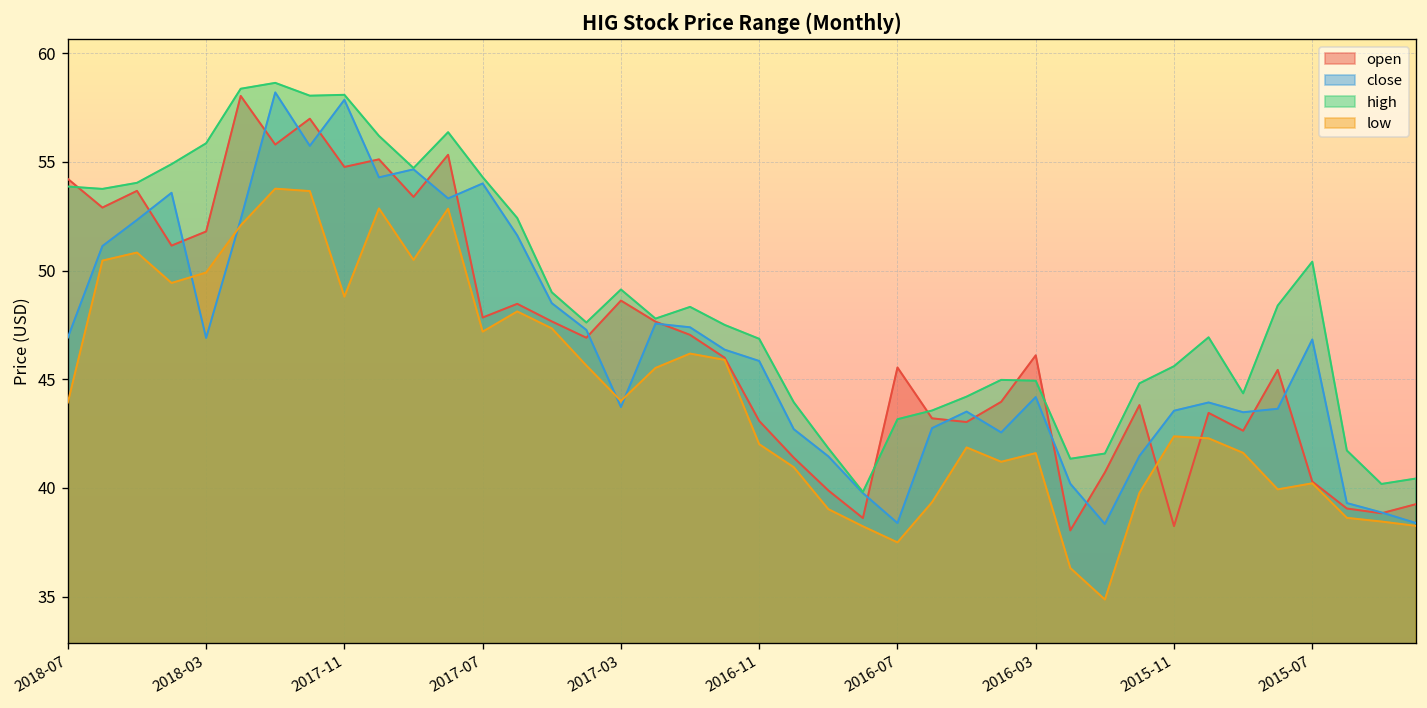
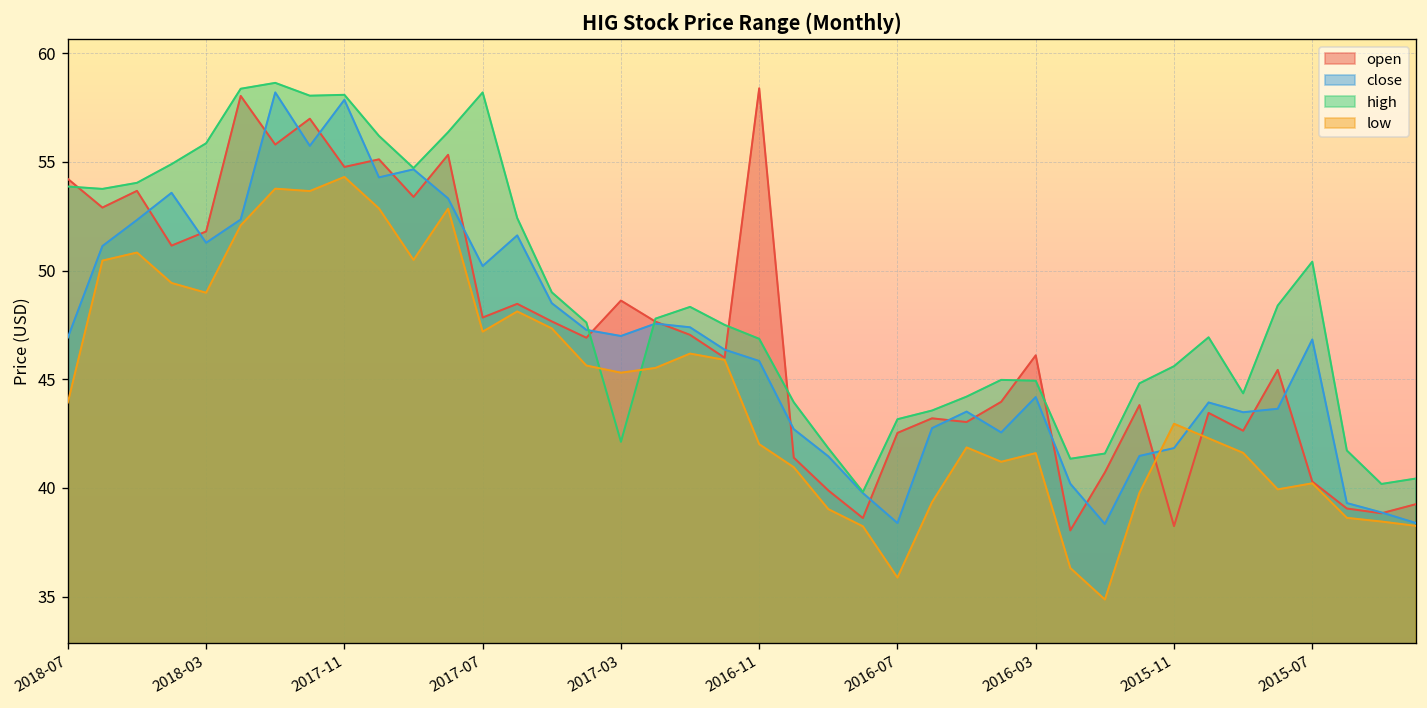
  {
    "open": {
      "2018-07": 54.2,
      "2018-03": 51.8,
      "2017-11": 54.8,
      "2017-07": 47.8,
      "2017-03": 48.6,
-     "2016-11": 43.1,
-     "2016-07": 45.5,
+     "2016-11": 58.4,
+     "2016-07": 42.5,
      "2016-03": 46.1,
      "2015-11": 38.2
    },
    "close": {
      "2018-07": 46.9,
-     "2018-03": 46.9,
+     "2018-03": 51.3,
      "2017-11": 57.9,
-     "2017-07": 54.0,
-     "2017-03": 43.7,
+     "2017-07": 50.2,
+     "2017-03": 47.0,
      "2016-11": 45.8,
      "2016-07": 38.4,
      "2016-03": 44.2,
-     "2015-11": 43.6,
+     "2015-11": 41.8,
      "2015-07": 46.8
    },
    "high": {
      "2018-07": 53.9,
      "2018-03": 55.9,
      "2017-11": 58.1,
-     "2017-07": 54.3,
-     "2017-03": 49.1,
+     "2017-07": 58.2,
+     "2017-03": 42.1,
      "2016-11": 46.9,
      "2016-07": 43.2,
      "2016-03": 44.9,
      "2015-11": 45.6,
      "2015-07": 50.4
    },
    "low": {
      "2018-07": 43.9,
-     "2018-03": 49.9,
-     "2017-11": 48.8,
+     "2018-03": 49.0,
+     "2017-11": 54.3,
      "2017-07": 47.2,
-     "2017-03": 44.0,
+     "2017-03": 45.3,
      "2016-11": 42.0,
-     "2016-07": 37.5,
+     "2016-07": 35.9,
      "2016-03": 41.6,
-     "2015-11": 42.4
+     "2015-11": 43.0
    }
  }
